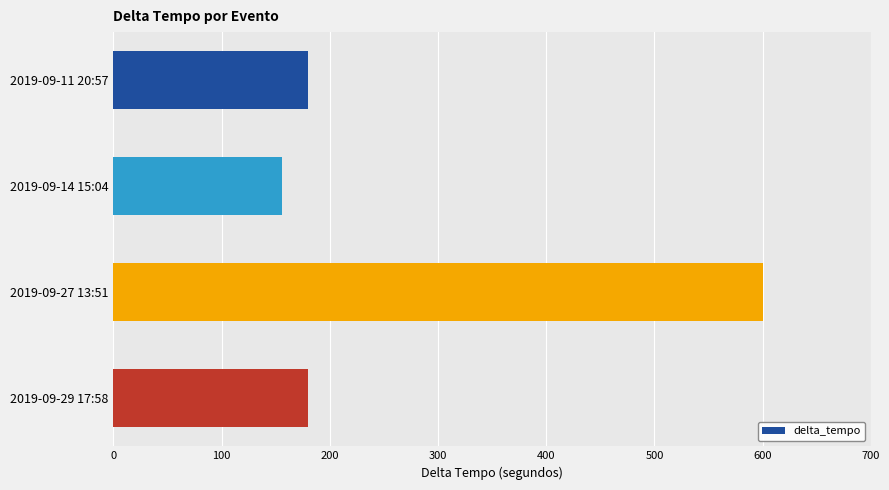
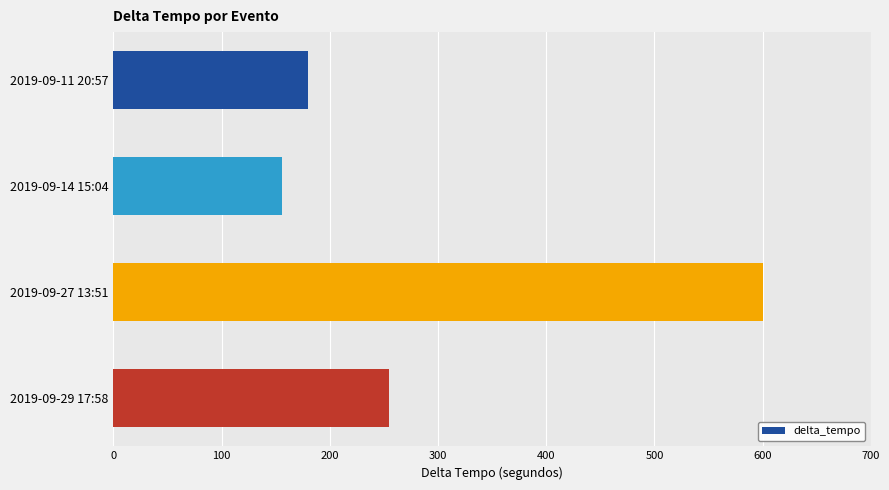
  {
    "2019-09-11 20:57": 180,
    "2019-09-14 15:04": 156,
    "2019-09-27 13:51": 600,
-   "2019-09-29 17:58": 180
+   "2019-09-29 17:58": 255
  }
